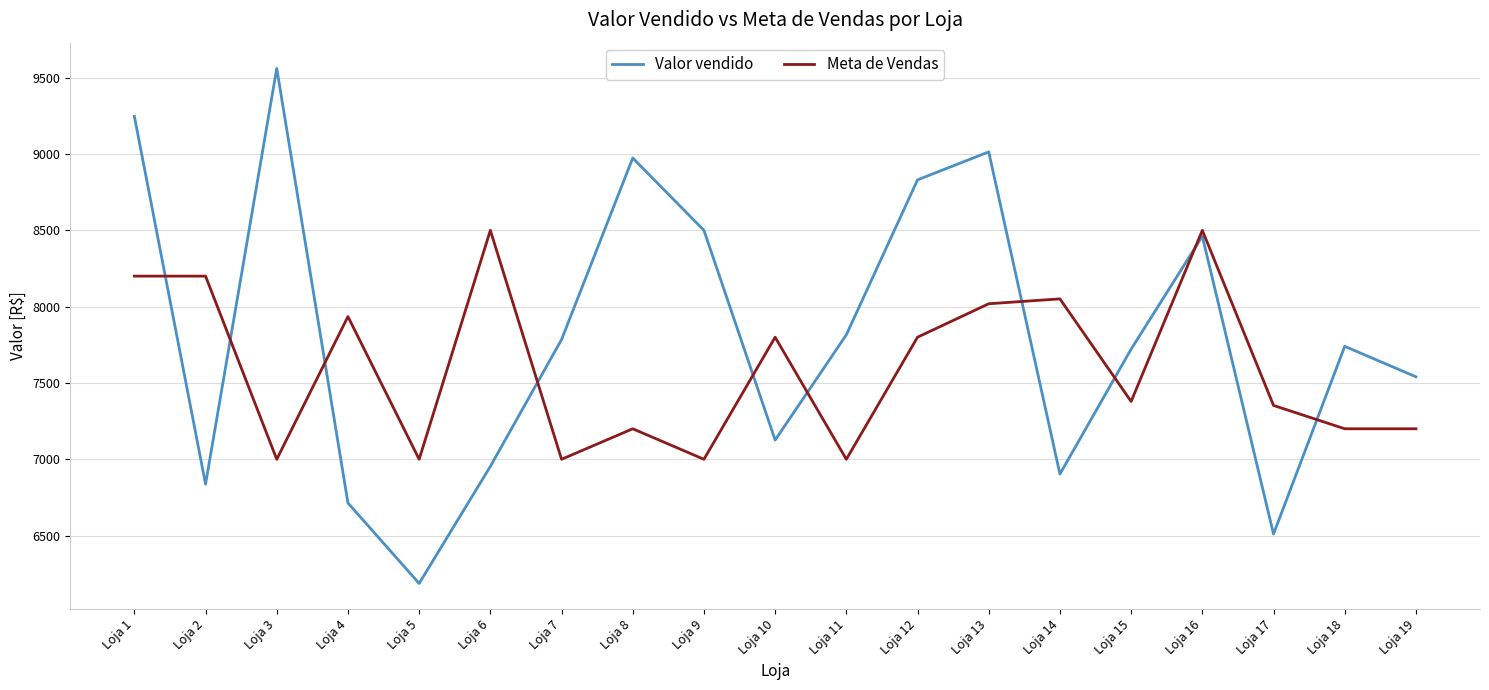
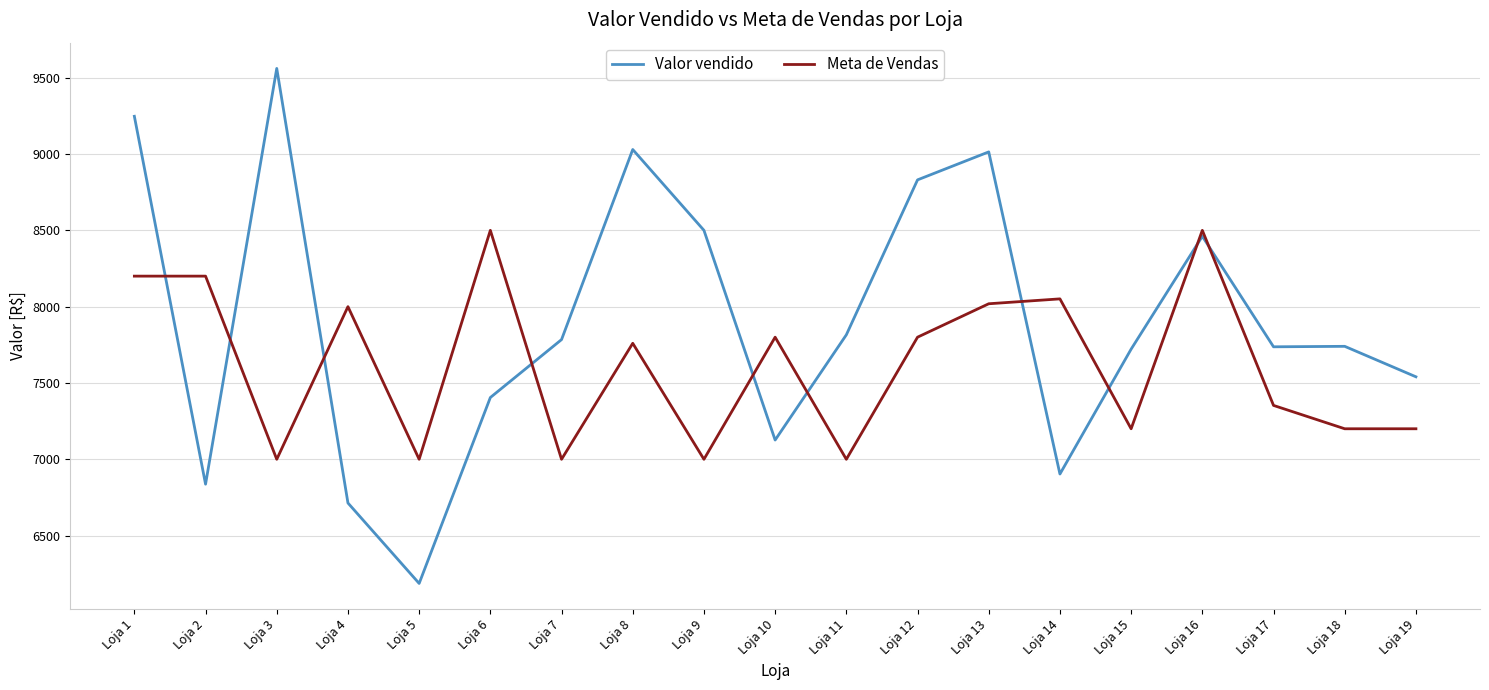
  {
    "Valor vendido": {
      "Loja 1": 9250,
      "Loja 2": 6840,
      "Loja 3": 9560,
      "Loja 4": 6710,
      "Loja 5": 6190,
-     "Loja 6": 6950,
+     "Loja 6": 7400,
      "Loja 7": 7780,
-     "Loja 8": 8970,
+     "Loja 8": 9030,
      "Loja 9": 8500,
      "Loja 10": 7130,
      "Loja 11": 7820,
      "Loja 12": 8830,
      "Loja 13": 9010,
      "Loja 14": 6900,
      "Loja 15": 7720,
      "Loja 16": 8460,
-     "Loja 17": 6510,
+     "Loja 17": 7740,
      "Loja 18": 7740,
      "Loja 19": 7540
    },
    "Meta de Vendas": {
      "Loja 1": 8200,
      "Loja 2": 8200,
      "Loja 3": 7000,
-     "Loja 4": 7940,
+     "Loja 4": 8000,
      "Loja 5": 7000,
      "Loja 6": 8500,
      "Loja 7": 7000,
-     "Loja 8": 7200,
+     "Loja 8": 7760,
      "Loja 9": 7000,
      "Loja 10": 7800,
      "Loja 11": 7000,
      "Loja 12": 7800,
      "Loja 13": 8020,
      "Loja 14": 8050,
-     "Loja 15": 7380,
+     "Loja 15": 7200,
      "Loja 16": 8500,
      "Loja 17": 7350,
      "Loja 18": 7200,
      "Loja 19": 7200
    }
  }
